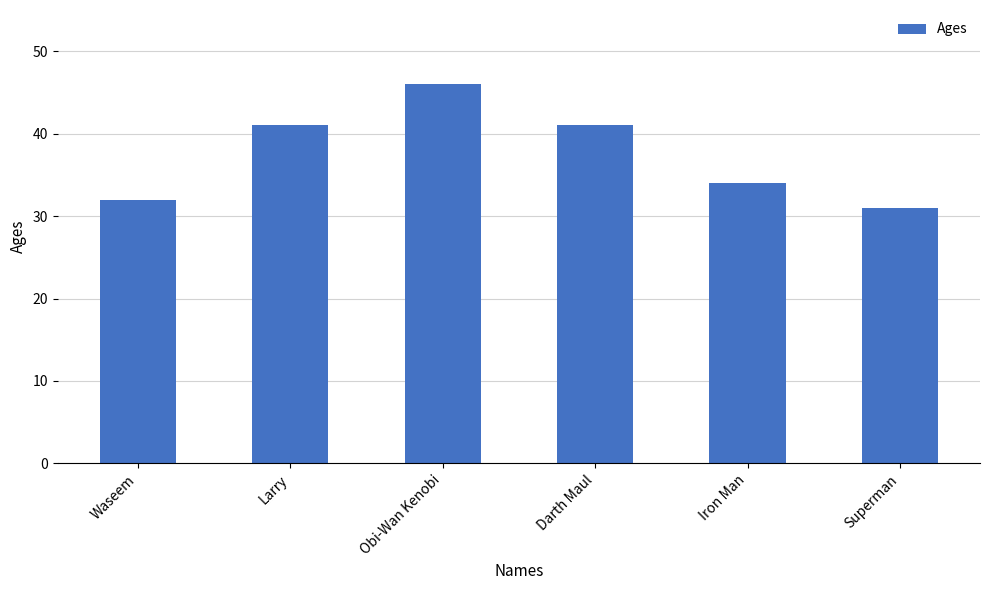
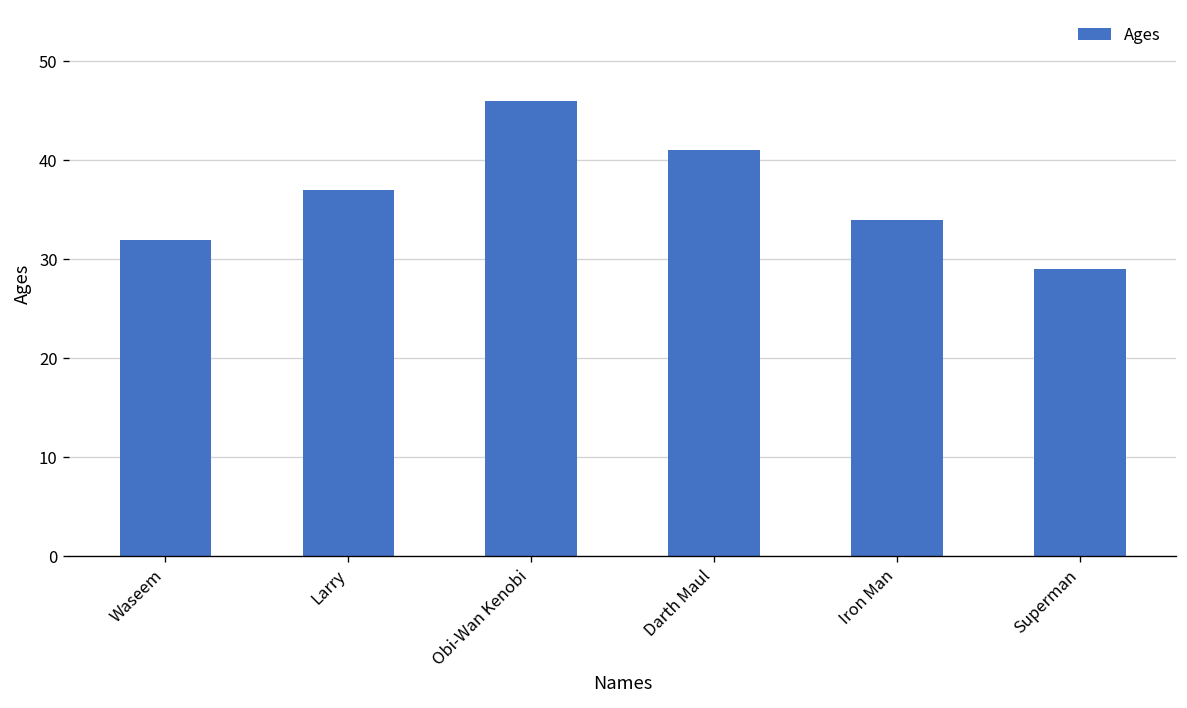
  {
    "Waseem": 32,
-   "Larry": 41,
+   "Larry": 37,
    "Obi-Wan Kenobi": 46,
    "Darth Maul": 41,
    "Iron Man": 34,
-   "Superman": 31
+   "Superman": 29
  }
